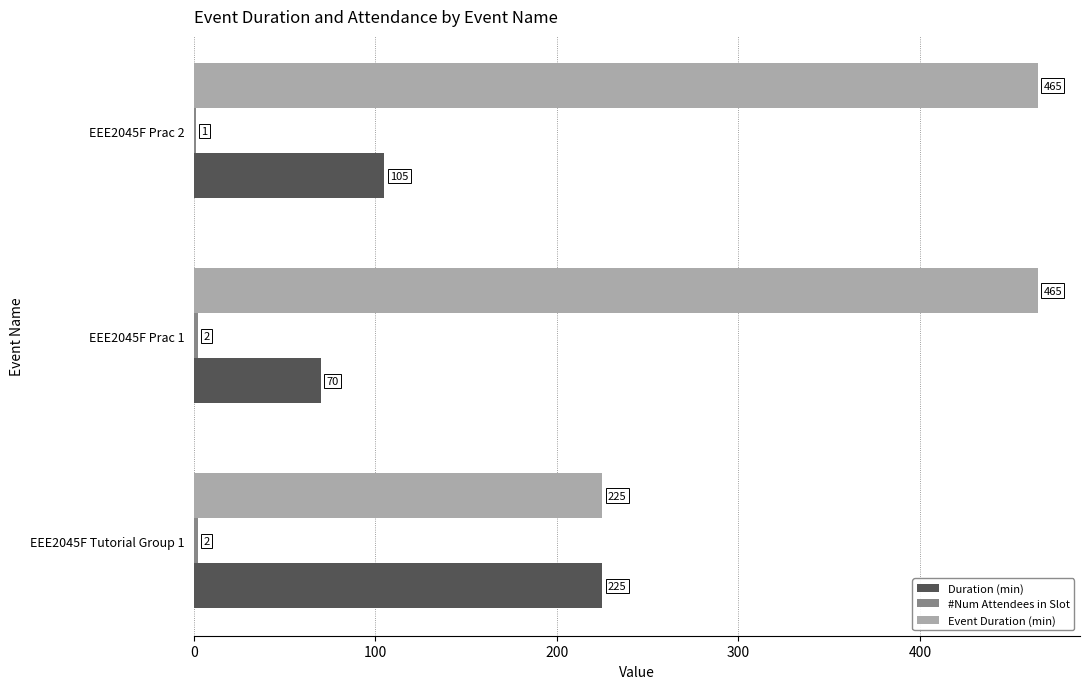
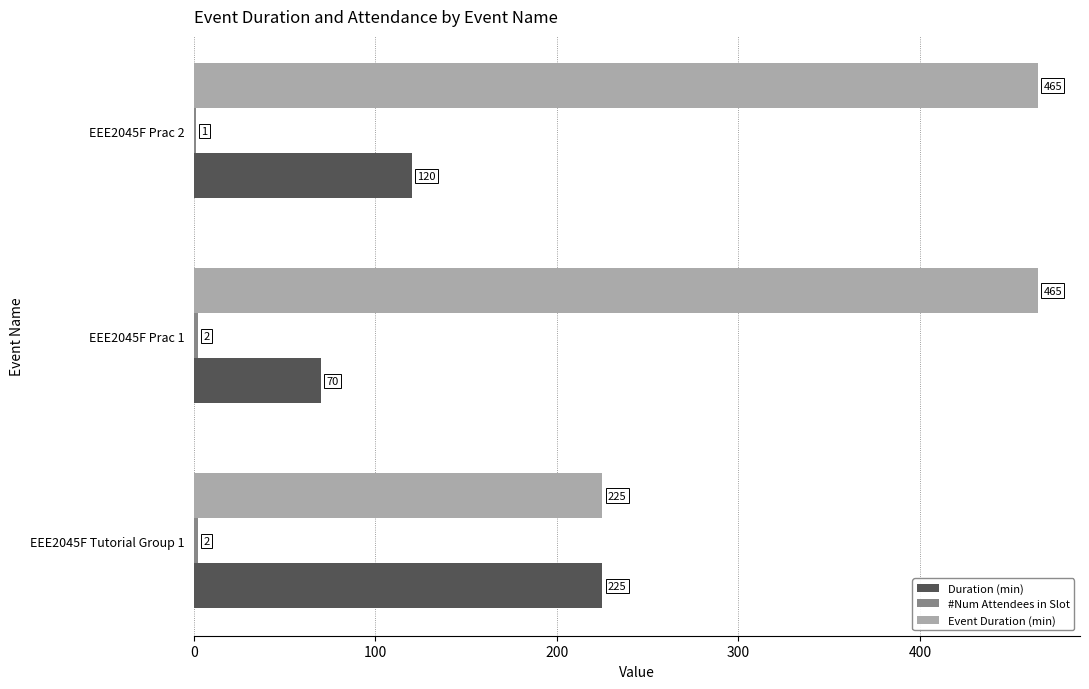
  {
    "Duration (min)": {
-     "EEE2045F Prac 2": 105
+     "EEE2045F Prac 2": 120
    }
  }
